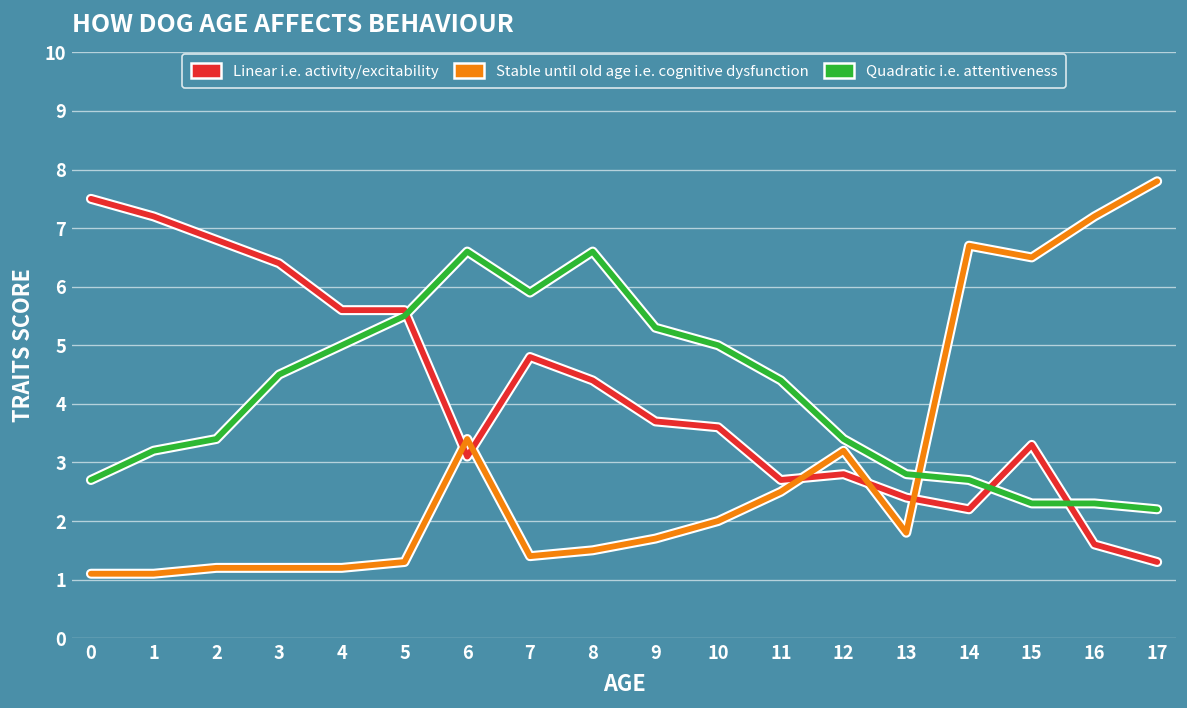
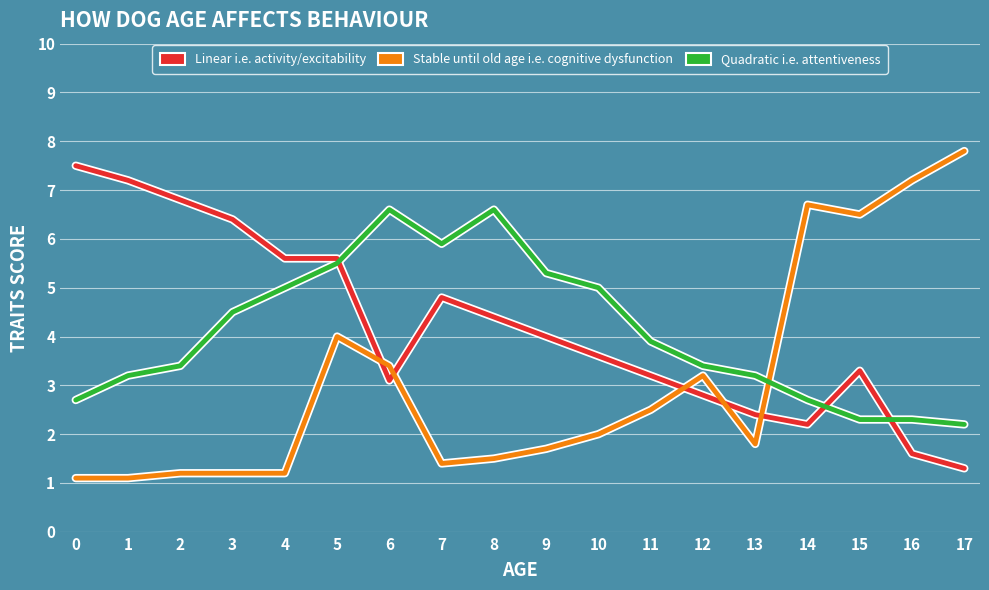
  {
    "Linear i.e. activity/excitability": {
      "0": 7.5,
      "1": 7.2,
      "2": 6.8,
      "3": 6.4,
      "4": 5.6,
      "5": 5.6,
      "6": 3.1,
      "7": 4.8,
      "8": 4.4,
-     "9": 3.7,
+     "9": 4.0,
      "10": 3.6,
-     "11": 2.7,
+     "11": 3.2,
      "12": 2.8,
      "13": 2.4,
      "14": 2.2,
      "15": 3.3,
      "16": 1.6,
      "17": 1.3
    },
    "Stable until old age i.e. cognitive dysfunction": {
      "0": 1.1,
      "1": 1.1,
      "2": 1.2,
      "3": 1.2,
      "4": 1.2,
-     "5": 1.3,
+     "5": 4.0,
      "6": 3.4,
      "7": 1.4,
      "8": 1.5,
      "9": 1.7,
      "10": 2.0,
      "11": 2.5,
      "12": 3.2,
      "13": 1.8,
      "14": 6.7,
      "15": 6.5,
      "16": 7.2,
      "17": 7.8
    },
    "Quadratic i.e. attentiveness": {
      "0": 2.7,
      "1": 3.2,
      "2": 3.4,
      "3": 4.5,
      "4": 5.0,
      "5": 5.5,
      "6": 6.6,
      "7": 5.9,
      "8": 6.6,
      "9": 5.3,
      "10": 5.0,
-     "11": 4.4,
+     "11": 3.9,
      "12": 3.4,
-     "13": 2.8,
+     "13": 3.2,
      "14": 2.7,
      "15": 2.3,
      "16": 2.3,
      "17": 2.2
    }
  }
